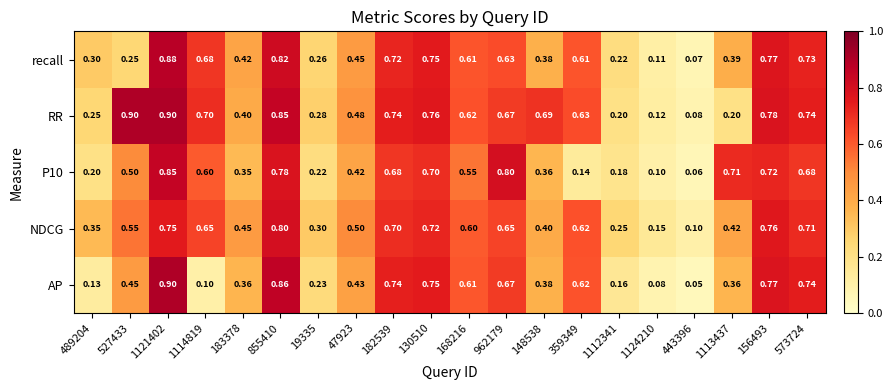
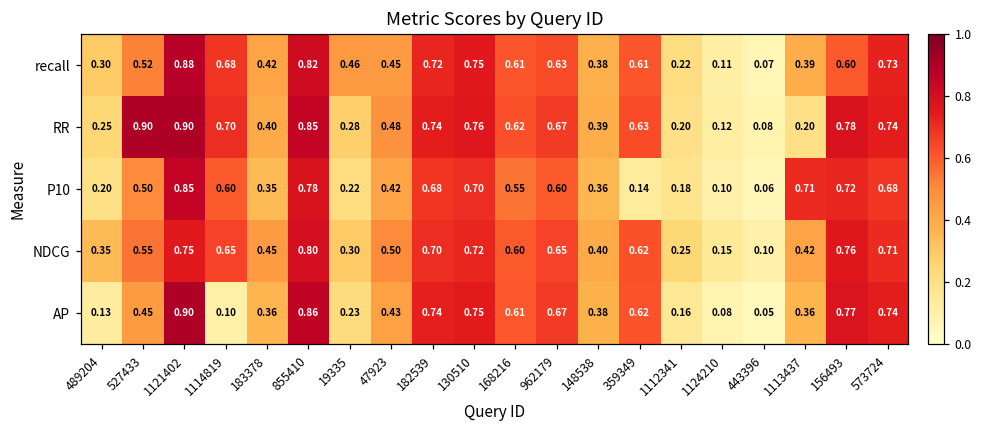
  {
    "recall": {
      "489204": 0.30,
-     "527433": 0.25,
+     "527433": 0.52,
      "1121402": 0.88,
      "1114819": 0.68,
      "183378": 0.42,
      "855410": 0.82,
-     "19335": 0.26,
+     "19335": 0.46,
      "47923": 0.45,
      "182539": 0.72,
      "130510": 0.75,
      "168216": 0.61,
      "962179": 0.63,
      "148538": 0.38,
      "359349": 0.61,
      "1112341": 0.22,
      "1124210": 0.11,
      "443396": 0.07,
      "1113437": 0.39,
-     "156493": 0.77,
+     "156493": 0.60,
      "573724": 0.73
    },
    "RR": {
      "489204": 0.25,
      "527433": 0.90,
      "1121402": 0.90,
      "1114819": 0.70,
      "183378": 0.40,
      "855410": 0.85,
      "19335": 0.28,
      "47923": 0.48,
      "182539": 0.74,
      "130510": 0.76,
      "168216": 0.62,
      "962179": 0.67,
-     "148538": 0.69,
+     "148538": 0.39,
      "359349": 0.63,
      "1112341": 0.20,
      "1124210": 0.12,
      "443396": 0.08,
      "1113437": 0.20,
      "156493": 0.78,
      "573724": 0.74
    },
    "P10": {
      "489204": 0.20,
      "527433": 0.50,
      "1121402": 0.85,
      "1114819": 0.60,
      "183378": 0.35,
      "855410": 0.78,
      "19335": 0.22,
      "47923": 0.42,
      "182539": 0.68,
      "130510": 0.70,
      "168216": 0.55,
-     "962179": 0.80,
+     "962179": 0.60,
      "148538": 0.36,
      "359349": 0.14,
      "1112341": 0.18,
      "1124210": 0.10,
      "443396": 0.06,
      "1113437": 0.71,
      "156493": 0.72,
      "573724": 0.68
    },
    "NDCG": {
      "489204": 0.35,
      "527433": 0.55,
      "1121402": 0.75,
      "1114819": 0.65,
      "183378": 0.45,
      "855410": 0.80,
      "19335": 0.30,
      "47923": 0.50,
      "182539": 0.70,
      "130510": 0.72,
      "168216": 0.60,
      "962179": 0.65,
      "148538": 0.40,
      "359349": 0.62,
      "1112341": 0.25,
      "1124210": 0.15,
      "443396": 0.10,
      "1113437": 0.42,
      "156493": 0.76,
      "573724": 0.71
    },
    "AP": {
      "489204": 0.13,
      "527433": 0.45,
      "1121402": 0.90,
      "1114819": 0.10,
      "183378": 0.36,
      "855410": 0.86,
      "19335": 0.23,
      "47923": 0.43,
      "182539": 0.74,
      "130510": 0.75,
      "168216": 0.61,
      "962179": 0.67,
      "148538": 0.38,
      "359349": 0.62,
      "1112341": 0.16,
      "1124210": 0.08,
      "443396": 0.05,
      "1113437": 0.36,
      "156493": 0.77,
      "573724": 0.74
    }
  }
